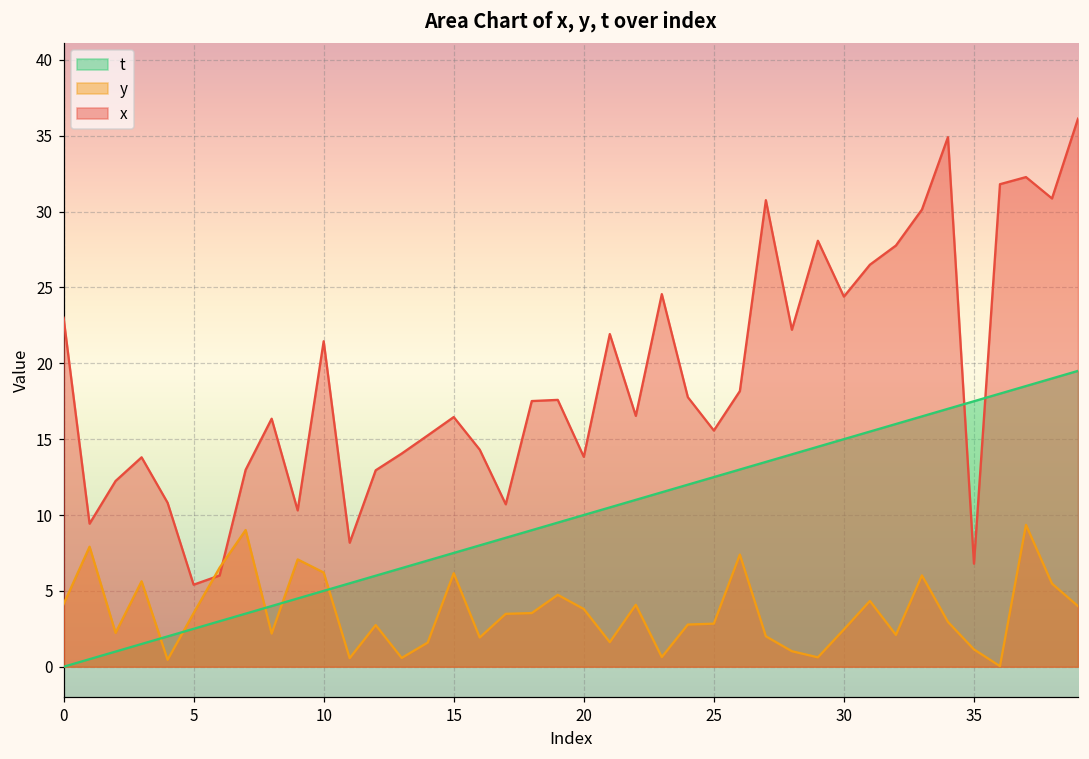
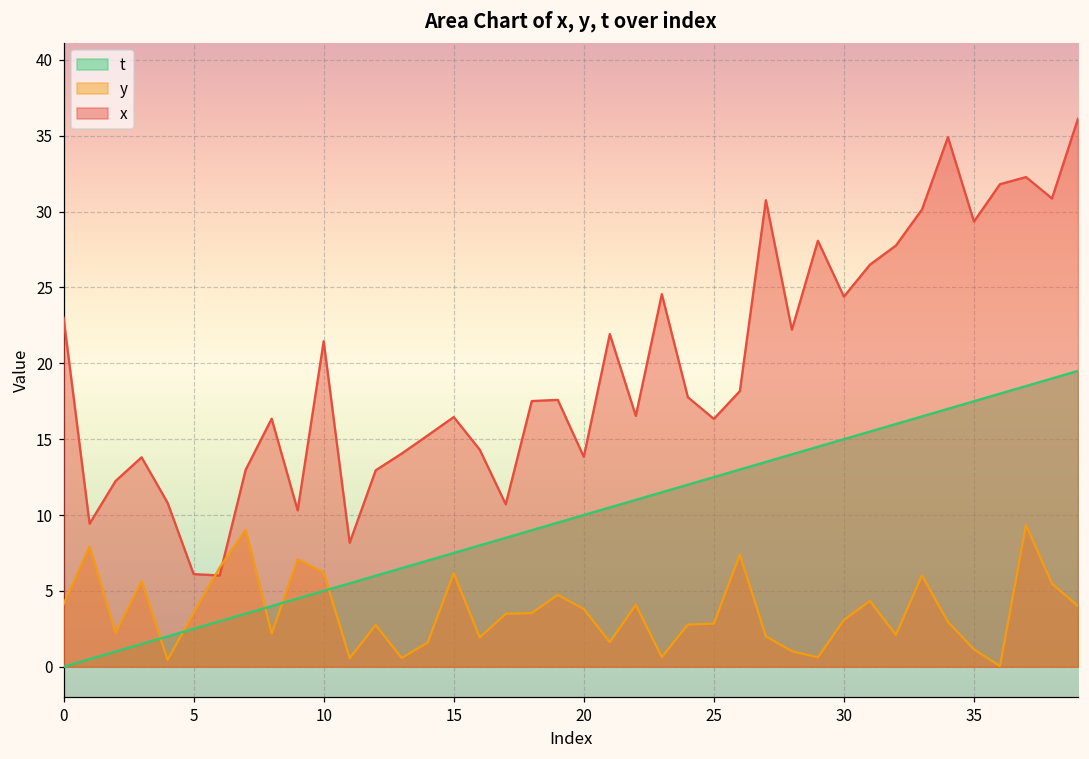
  {
    "t": {
      "0": 0.0,
      "5": 2.5,
      "10": 5.0,
      "15": 7.5,
      "20": 10.0,
      "25": 12.5,
      "30": 15.0,
      "35": 17.5
    },
    "y": {
      "0": 4.1,
      "5": 3.5,
      "10": 6.2,
      "15": 6.2,
      "20": 3.8,
      "25": 2.8,
-     "30": 2.5,
+     "30": 3.1,
      "35": 1.1
    },
    "x": {
      "0": 23.0,
-     "5": 5.4,
+     "5": 6.1,
      "10": 21.5,
      "15": 16.5,
      "20": 13.8,
-     "25": 15.6,
+     "25": 16.3,
      "30": 24.4,
-     "35": 6.8
+     "35": 29.3
    }
  }
